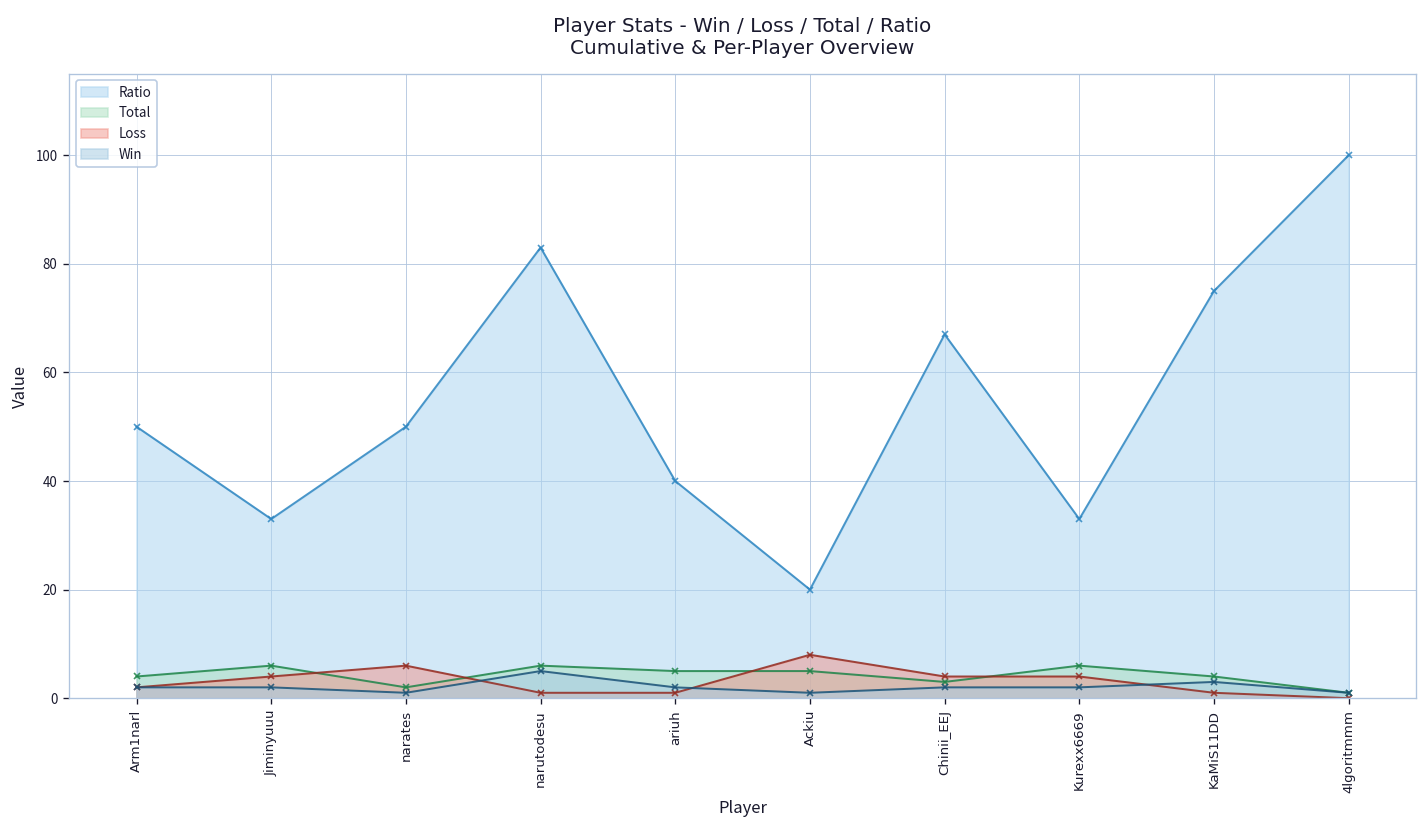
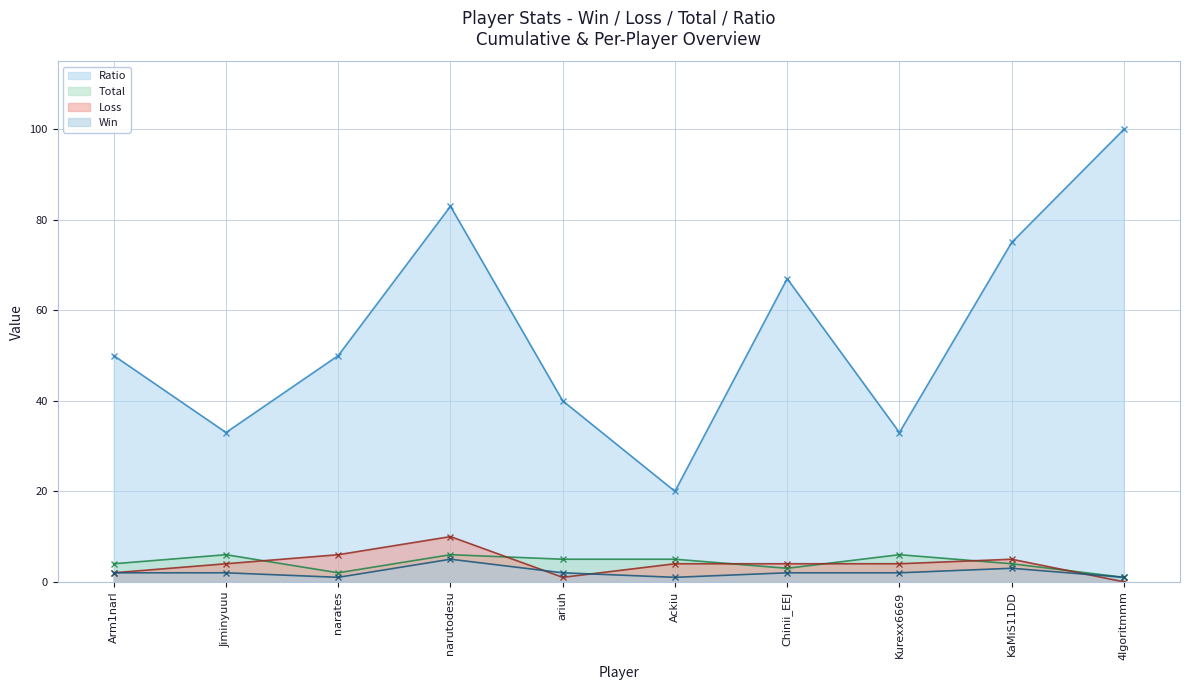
  {
    "Loss": {
      "Jiminyuuu": 4,
      "narates": 6,
-     "narutodesu": 1,
+     "narutodesu": 10,
      "ariuh": 1,
-     "Ackiu": 8,
+     "Ackiu": 4,
      "Chinii_EEJ": 4,
      "Kurexx6669": 4,
-     "KaMiS11DD": 1,
+     "KaMiS11DD": 5,
      "4lgoritmmm": 0
    }
  }
